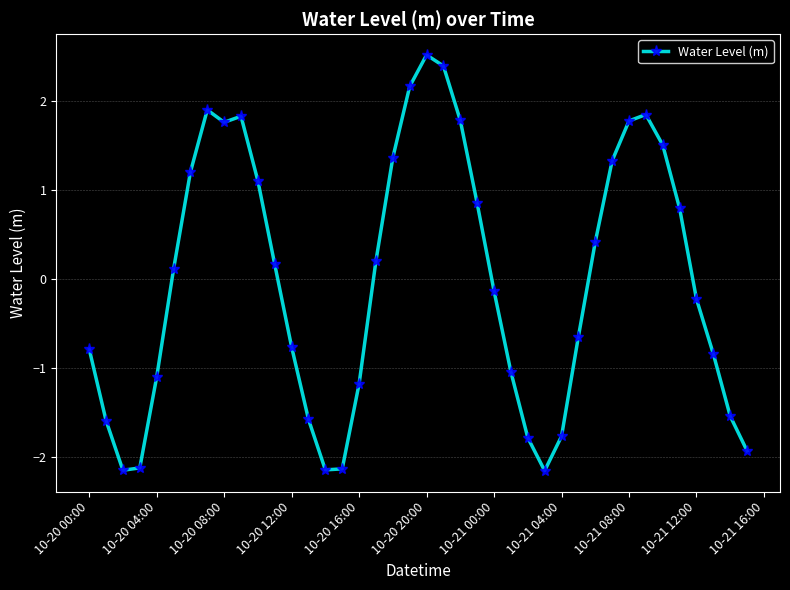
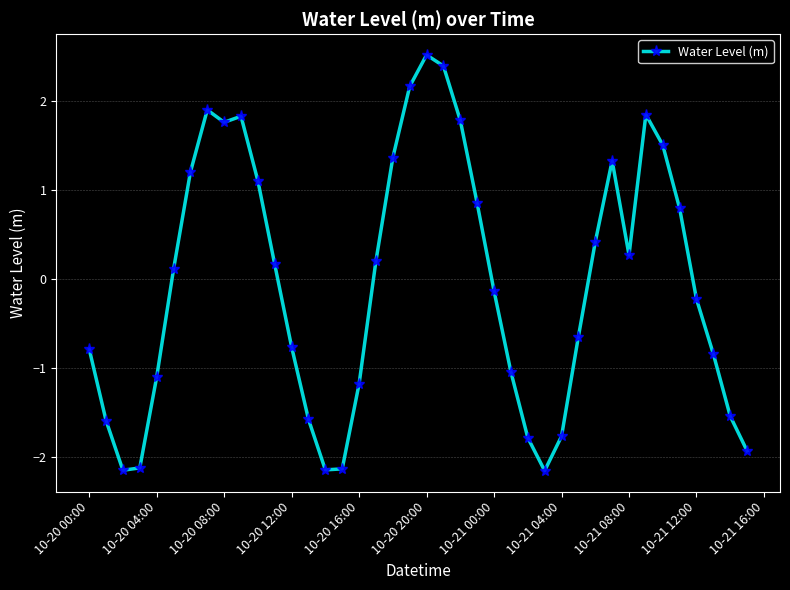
  {
    "10-20 00:00": -0.8,
    "10-20 04:00": -1.1,
    "10-20 08:00": 1.8,
    "10-20 12:00": -0.8,
    "10-20 16:00": -1.2,
    "10-20 20:00": 2.5,
    "10-21 00:00": -0.1,
    "10-21 04:00": -1.8,
-   "10-21 08:00": 1.8,
+   "10-21 08:00": 0.3,
    "10-21 12:00": -0.2
  }
